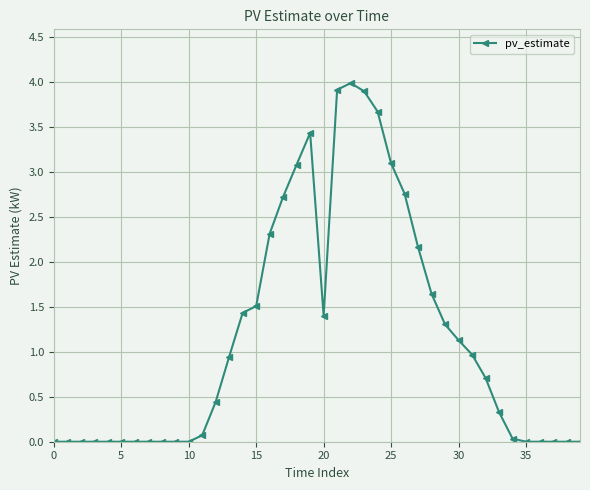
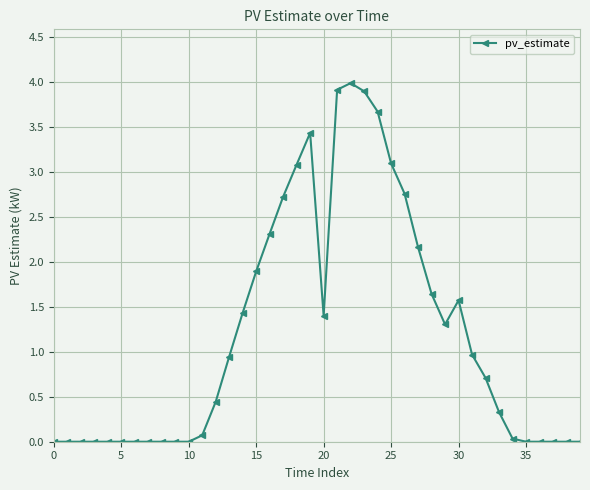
  {
    "0": 0.0,
    "5": 0.0,
    "10": 0.0,
-   "15": 1.5,
+   "15": 1.9,
    "20": 1.4,
    "25": 3.1,
-   "30": 1.1,
+   "30": 1.6,
    "35": 0.0
  }
